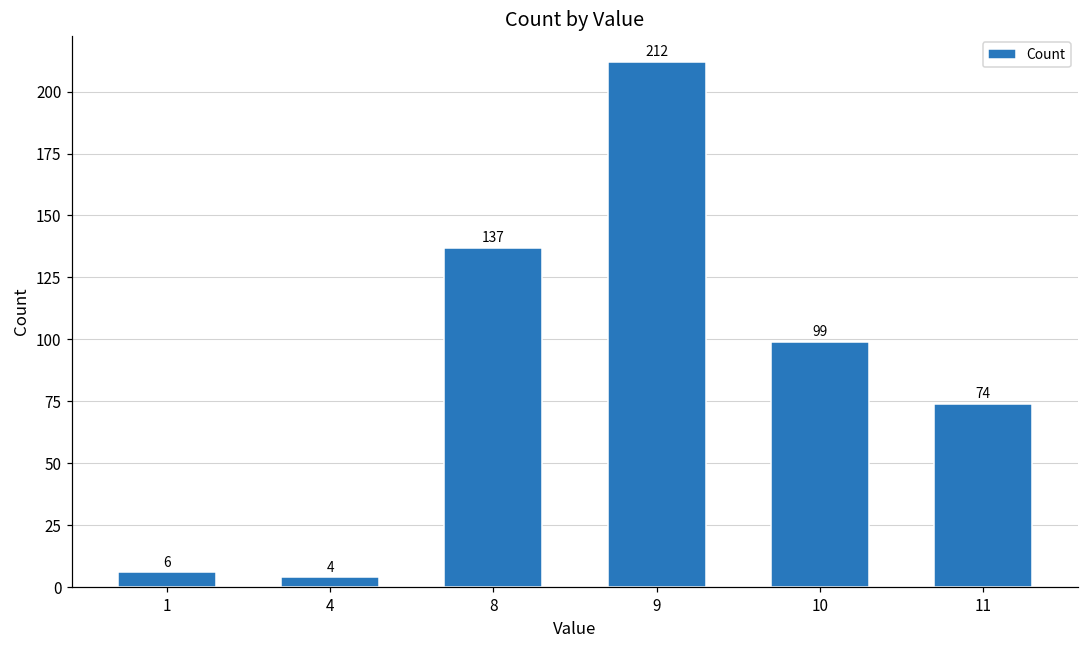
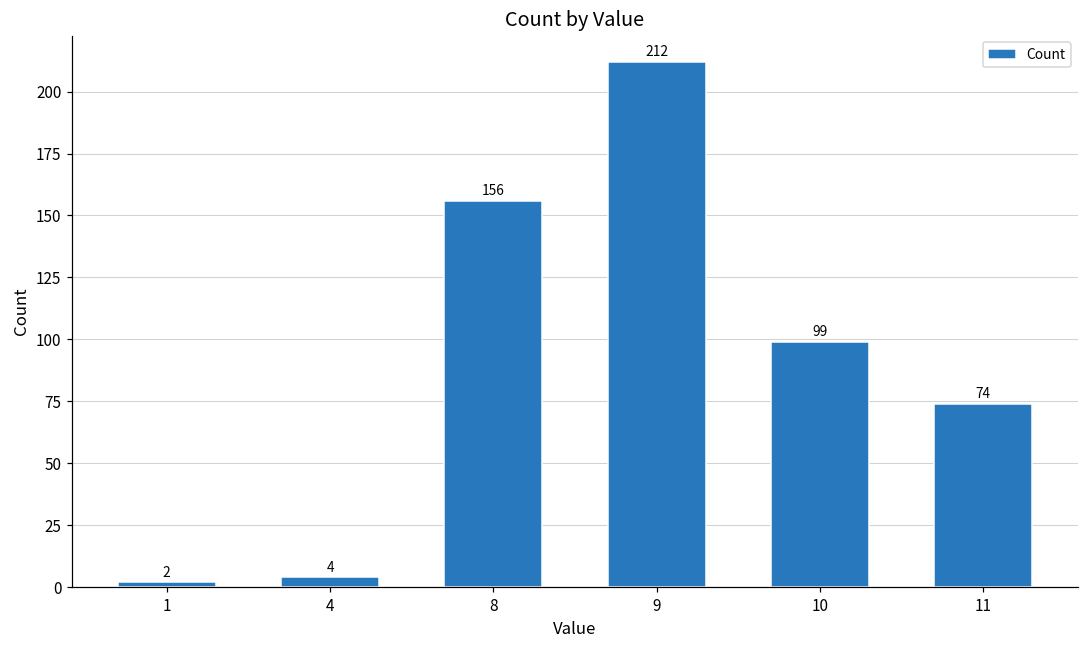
  {
-   "1": 6,
+   "1": 2,
    "4": 4,
-   "8": 137,
+   "8": 156,
    "9": 212,
    "10": 99,
    "11": 74
  }
